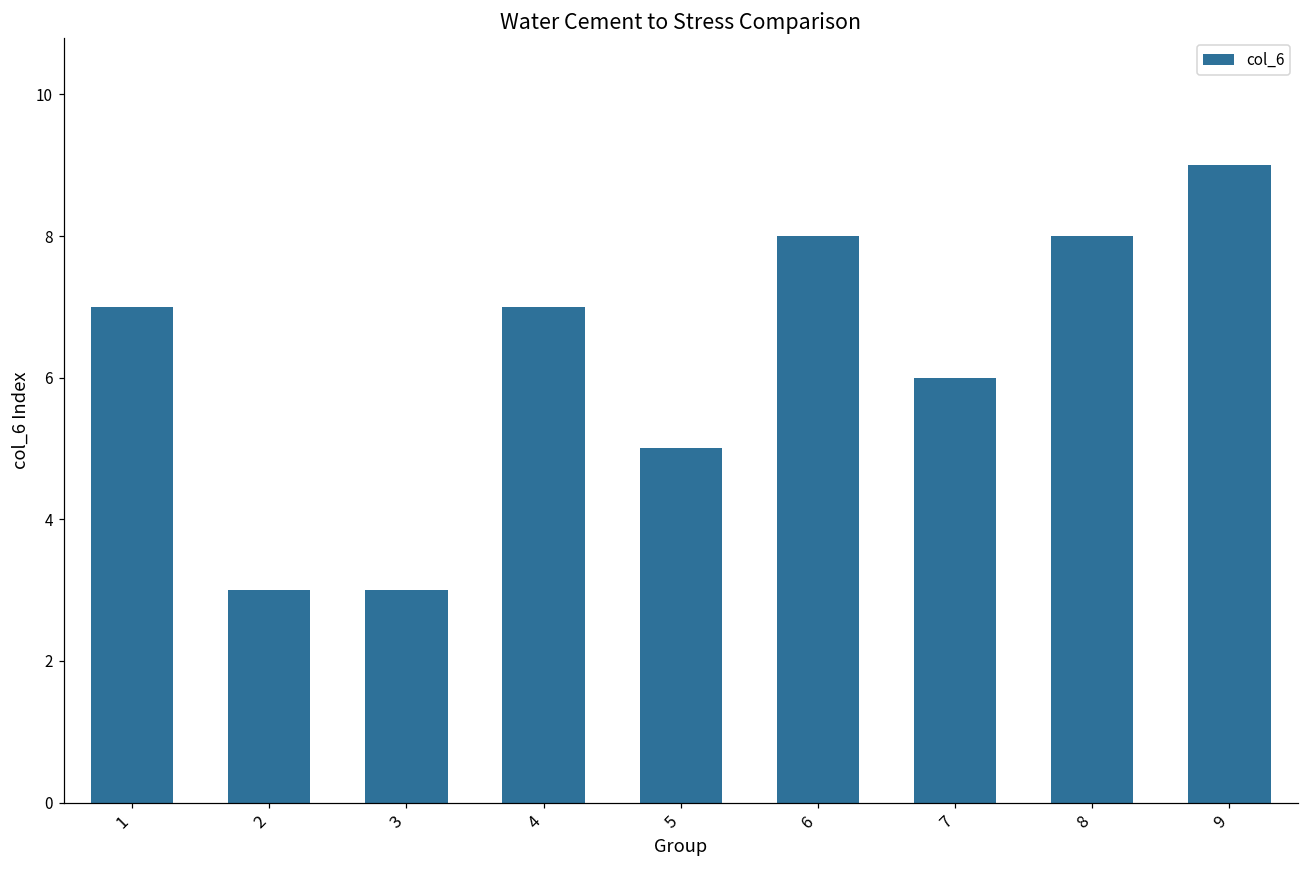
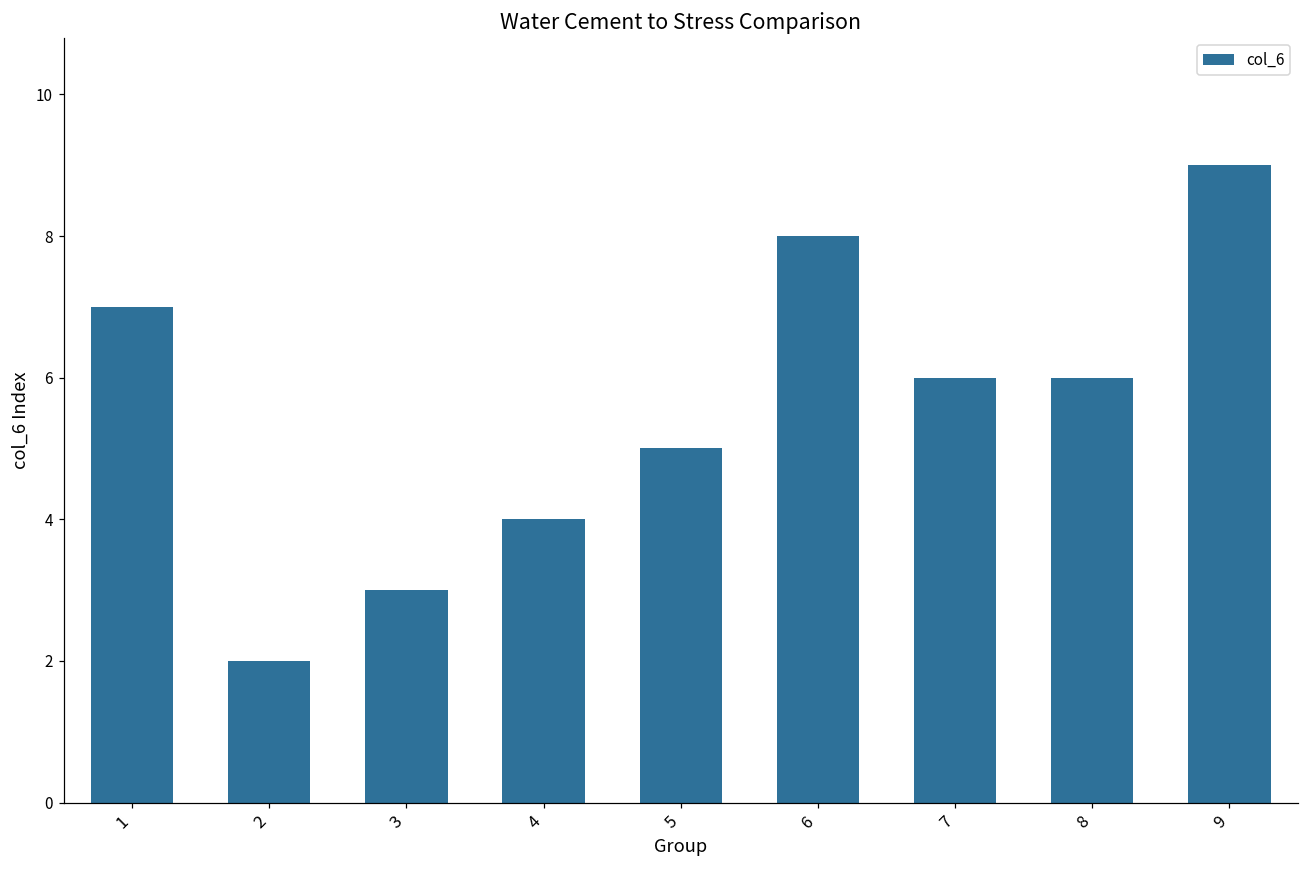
  {
    "1": 7,
-   "2": 3,
+   "2": 2,
    "3": 3,
-   "4": 7,
+   "4": 4,
    "5": 5,
    "6": 8,
    "7": 6,
-   "8": 8,
+   "8": 6,
    "9": 9
  }
